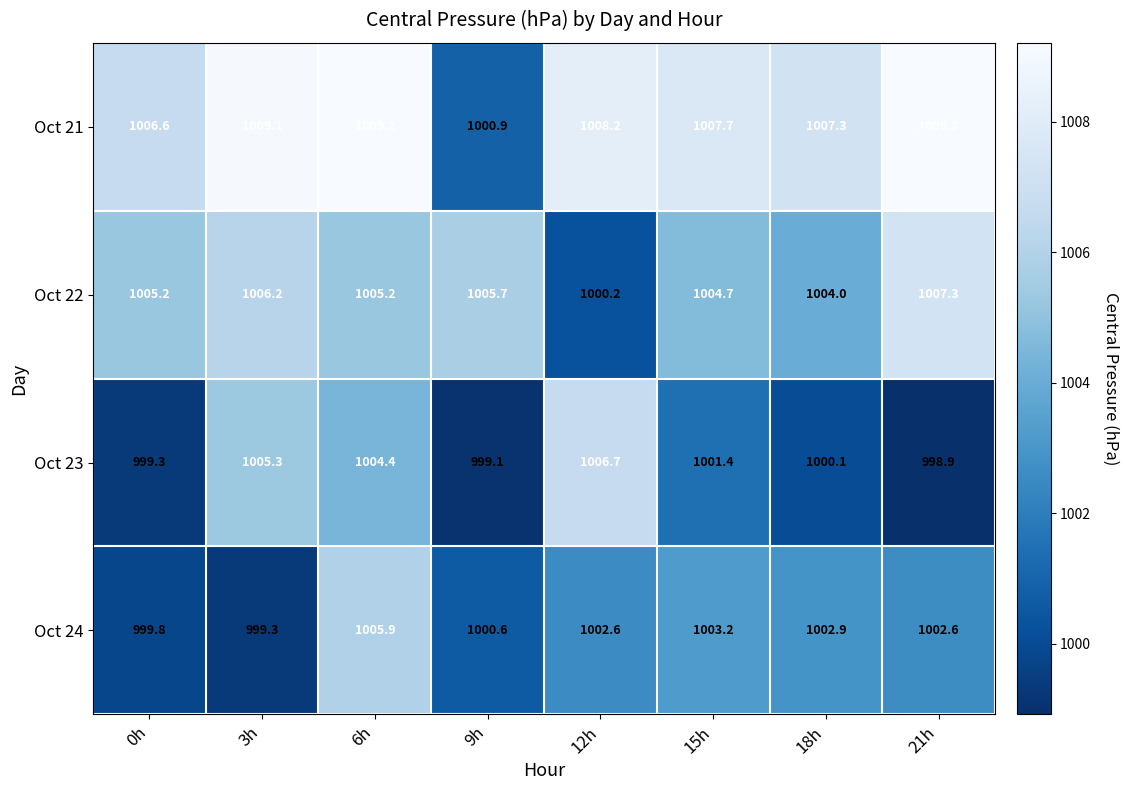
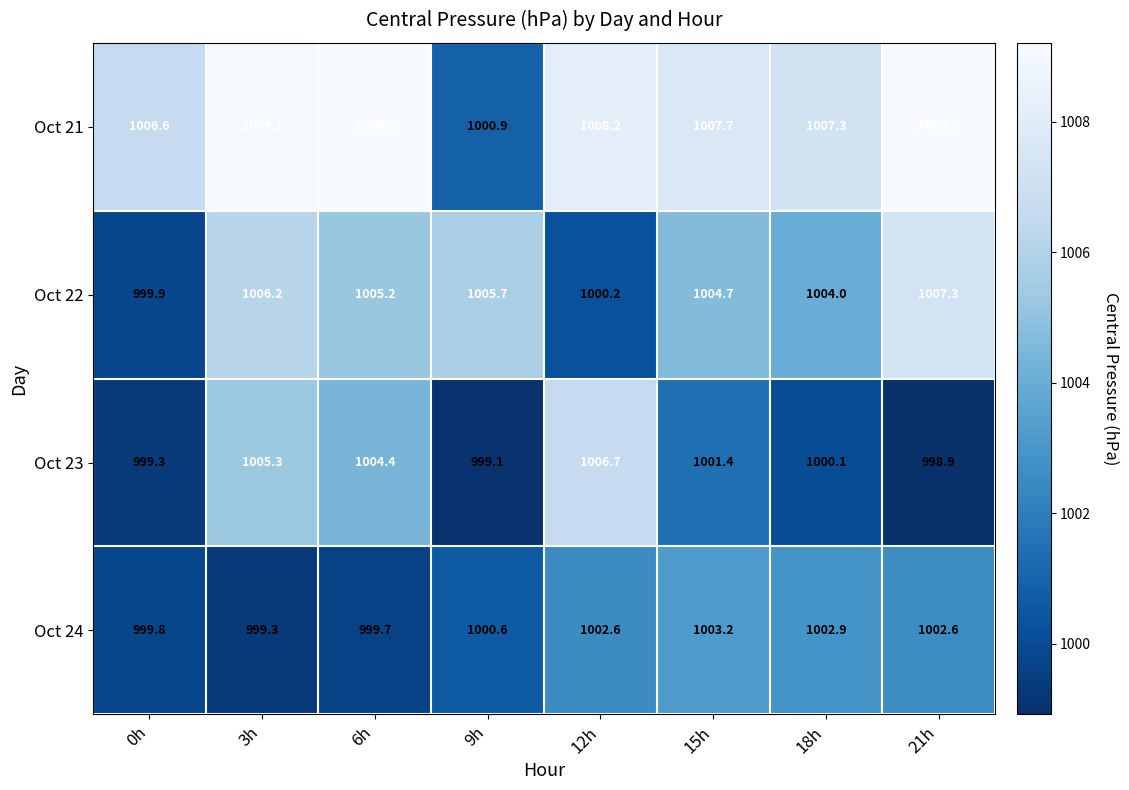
  {
    "Oct 21": {
      "0h": 1006.6,
      "9h": 1000.9
    },
    "Oct 22": {
-     "0h": 1005.2,
+     "0h": 999.9,
      "3h": 1006.2,
      "6h": 1005.2,
      "9h": 1005.7,
      "12h": 1000.2,
      "15h": 1004.7,
      "18h": 1004.0
    },
    "Oct 23": {
      "0h": 999.3,
      "3h": 1005.3,
      "6h": 1004.4,
      "9h": 999.1,
      "12h": 1006.7,
      "15h": 1001.4,
      "18h": 1000.1,
      "21h": 998.9
    },
    "Oct 24": {
      "0h": 999.8,
      "3h": 999.3,
-     "6h": 1005.9,
+     "6h": 999.7,
      "9h": 1000.6,
      "12h": 1002.6,
      "15h": 1003.2,
      "18h": 1002.9,
      "21h": 1002.6
    }
  }
